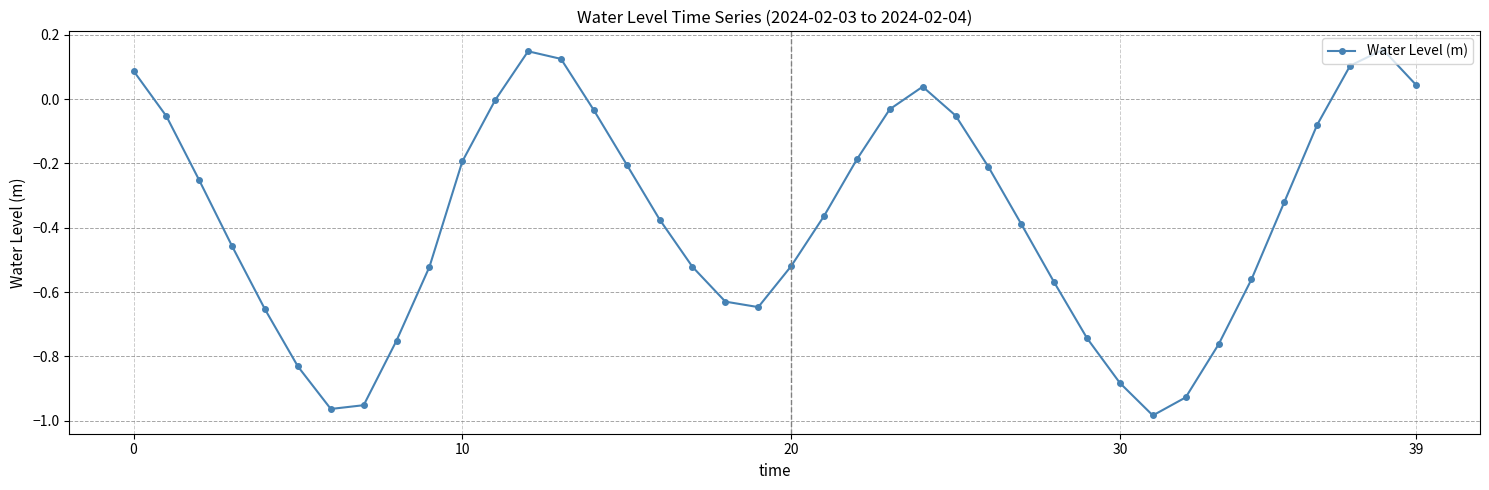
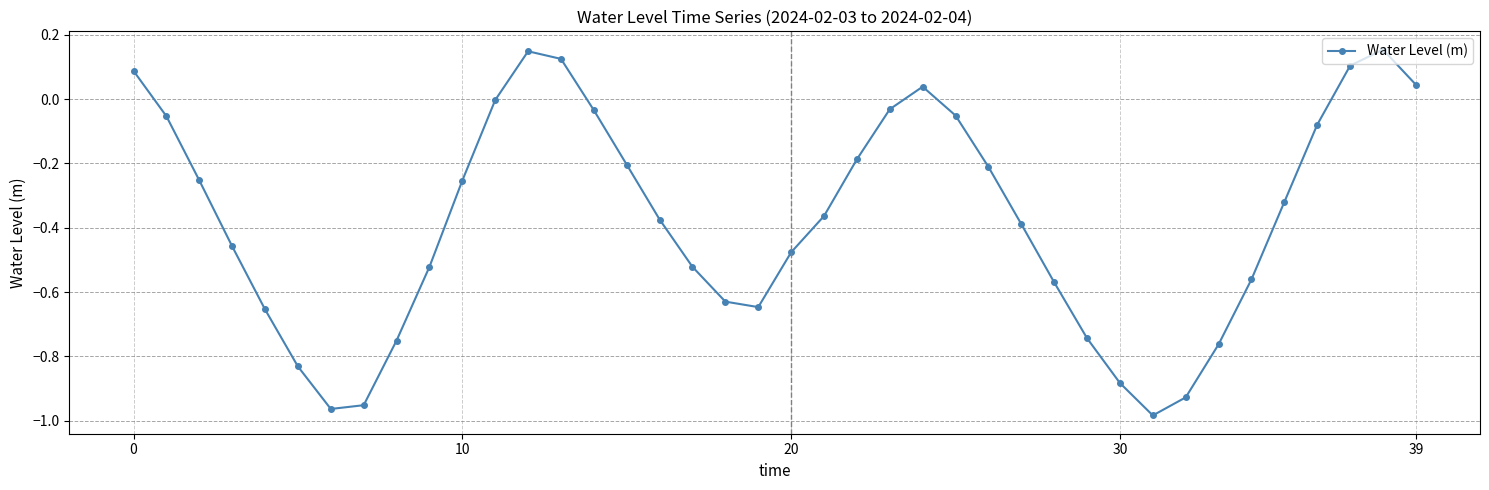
  {
    "0": 0.09,
-   "10": -0.19,
-   "20": -0.52,
+   "10": -0.25,
+   "20": -0.48,
    "30": -0.88,
    "39": 0.04
  }
